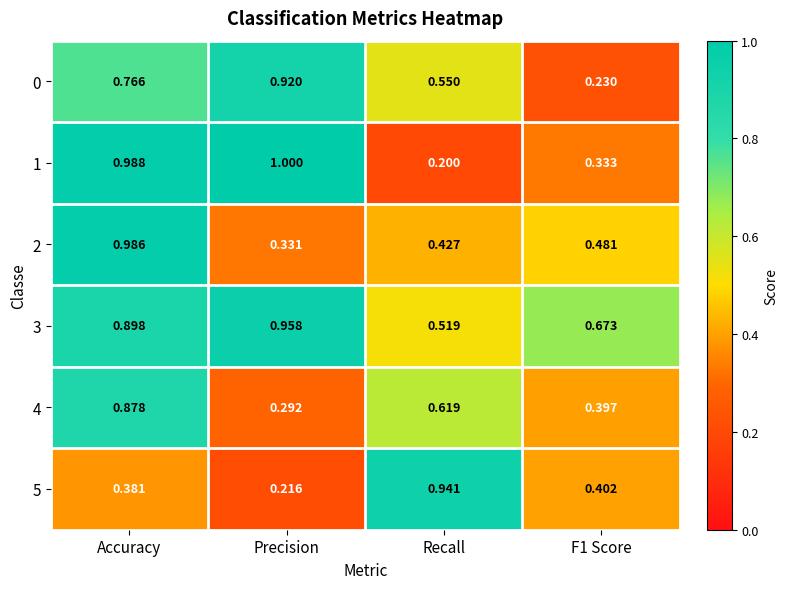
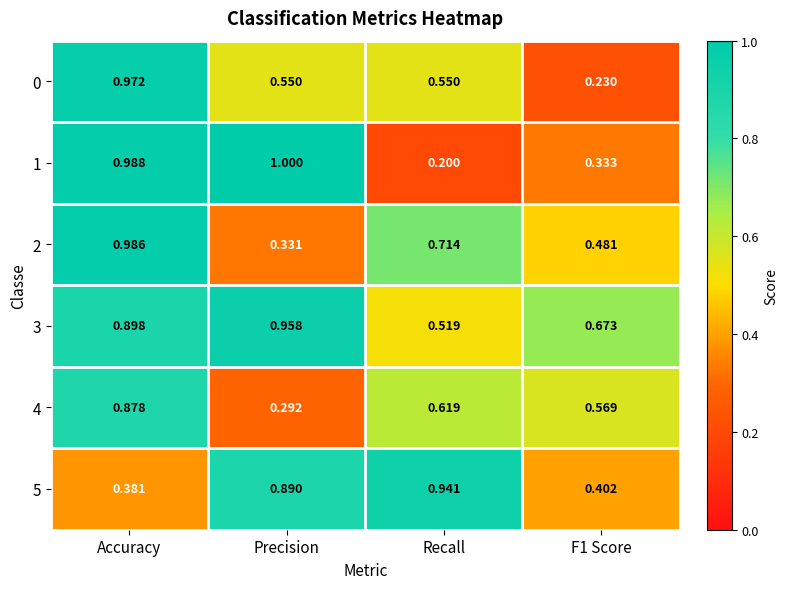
  {
    "0": {
-     "Accuracy": 0.766,
-     "Precision": 0.920,
+     "Accuracy": 0.972,
+     "Precision": 0.550,
      "Recall": 0.550,
      "F1 Score": 0.230
    },
    "1": {
      "Accuracy": 0.988,
      "Precision": 1.000,
      "Recall": 0.200,
      "F1 Score": 0.333
    },
    "2": {
      "Accuracy": 0.986,
      "Precision": 0.331,
-     "Recall": 0.427,
+     "Recall": 0.714,
      "F1 Score": 0.481
    },
    "3": {
      "Accuracy": 0.898,
      "Precision": 0.958,
      "Recall": 0.519,
      "F1 Score": 0.673
    },
    "4": {
      "Accuracy": 0.878,
      "Precision": 0.292,
      "Recall": 0.619,
-     "F1 Score": 0.397
+     "F1 Score": 0.569
    },
    "5": {
      "Accuracy": 0.381,
-     "Precision": 0.216,
+     "Precision": 0.890,
      "Recall": 0.941,
      "F1 Score": 0.402
    }
  }
